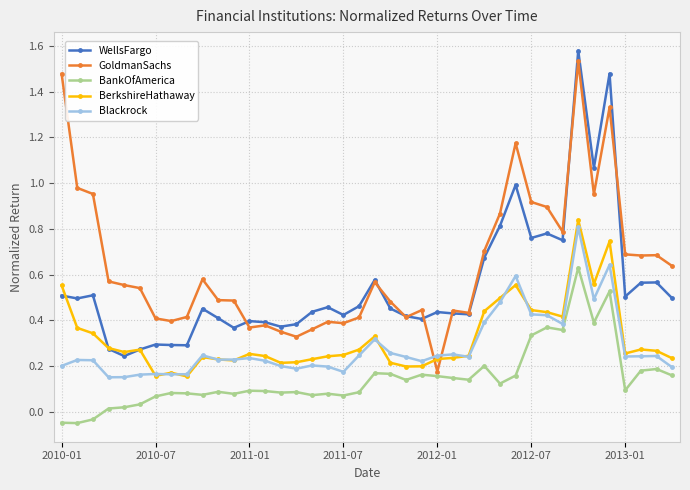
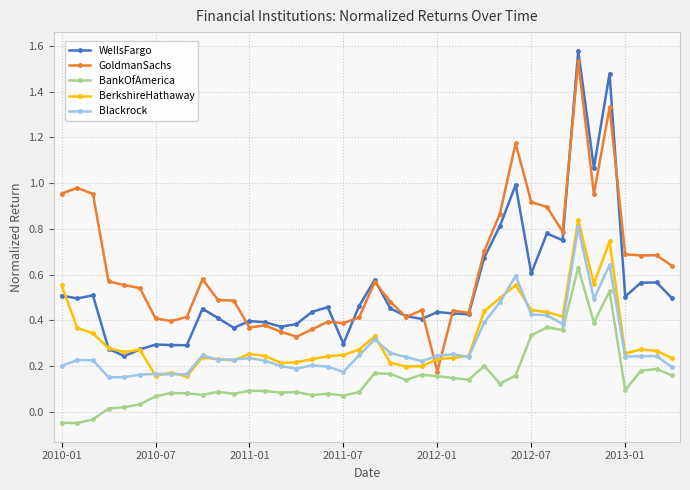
  {
    "WellsFargo": {
      "2010-01": 0.51,
      "2010-07": 0.29,
      "2011-01": 0.40,
-     "2011-07": 0.42,
+     "2011-07": 0.30,
      "2012-01": 0.44,
-     "2012-07": 0.76,
+     "2012-07": 0.61,
      "2013-01": 0.50
    },
    "GoldmanSachs": {
-     "2010-01": 1.48,
+     "2010-01": 0.95,
      "2010-07": 0.41,
      "2011-01": 0.37,
      "2011-07": 0.39,
      "2012-01": 0.18,
      "2012-07": 0.92,
      "2013-01": 0.69
    },
    "BankOfAmerica": {
      "2010-01": -0.05,
      "2010-07": 0.07,
      "2011-01": 0.09,
      "2011-07": 0.07,
      "2012-01": 0.16,
      "2012-07": 0.33,
      "2013-01": 0.09
    },
    "BerkshireHathaway": {
      "2010-01": 0.55,
      "2011-01": 0.25,
      "2011-07": 0.25,
      "2012-01": 0.23,
      "2012-07": 0.44,
      "2013-01": 0.25
    },
    "Blackrock": {
      "2010-01": 0.20,
      "2011-01": 0.23,
      "2011-07": 0.17,
      "2012-01": 0.25,
      "2012-07": 0.43,
      "2013-01": 0.24
    }
  }
